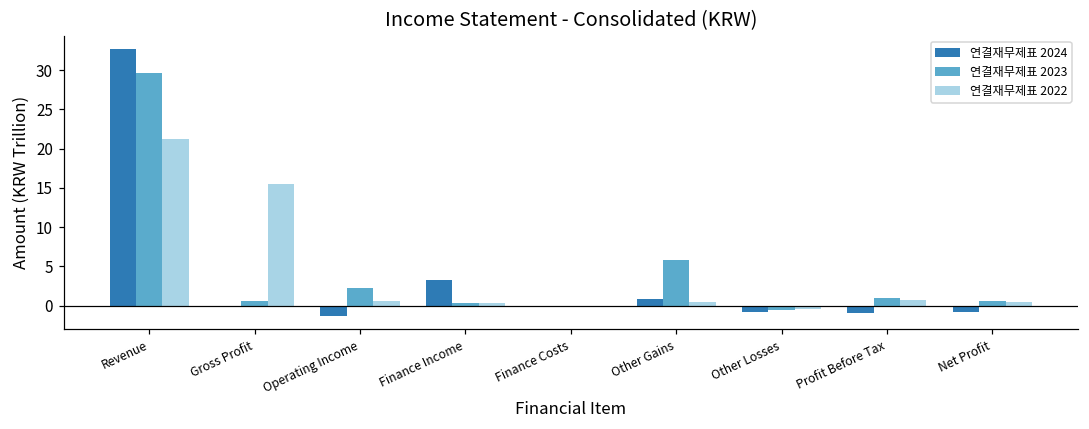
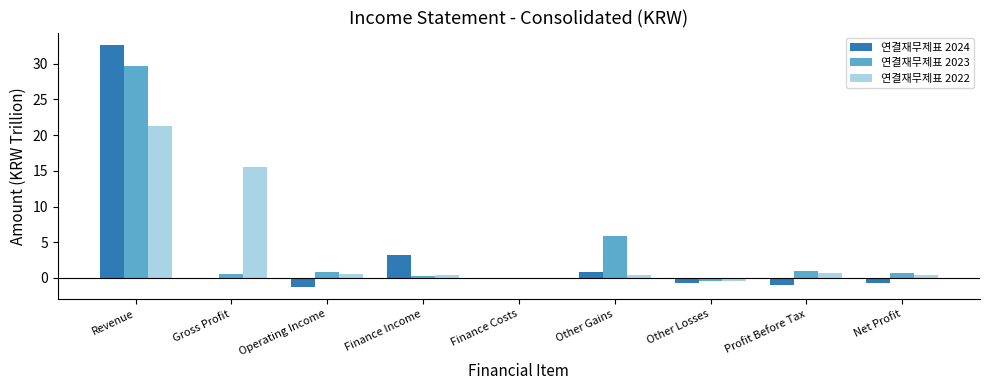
  {
    "연결재무제표 2024": {
      "Revenue": 33,
      "Operating Income": -1,
      "Finance Income": 3,
      "Other Gains": 1,
      "Other Losses": -1,
      "Profit Before Tax": -1,
      "Net Profit": -1
    },
    "연결재무제표 2023": {
      "Revenue": 30,
      "Gross Profit": 1,
-     "Operating Income": 2,
+     "Operating Income": 1,
      "Other Gains": 6,
      "Other Losses": 0,
      "Profit Before Tax": 1,
      "Net Profit": 1
    },
    "연결재무제표 2022": {
      "Revenue": 21,
      "Gross Profit": 15,
      "Operating Income": 1,
      "Finance Income": 0,
      "Other Gains": 0,
      "Other Losses": 0,
      "Profit Before Tax": 1,
      "Net Profit": 0
    }
  }
